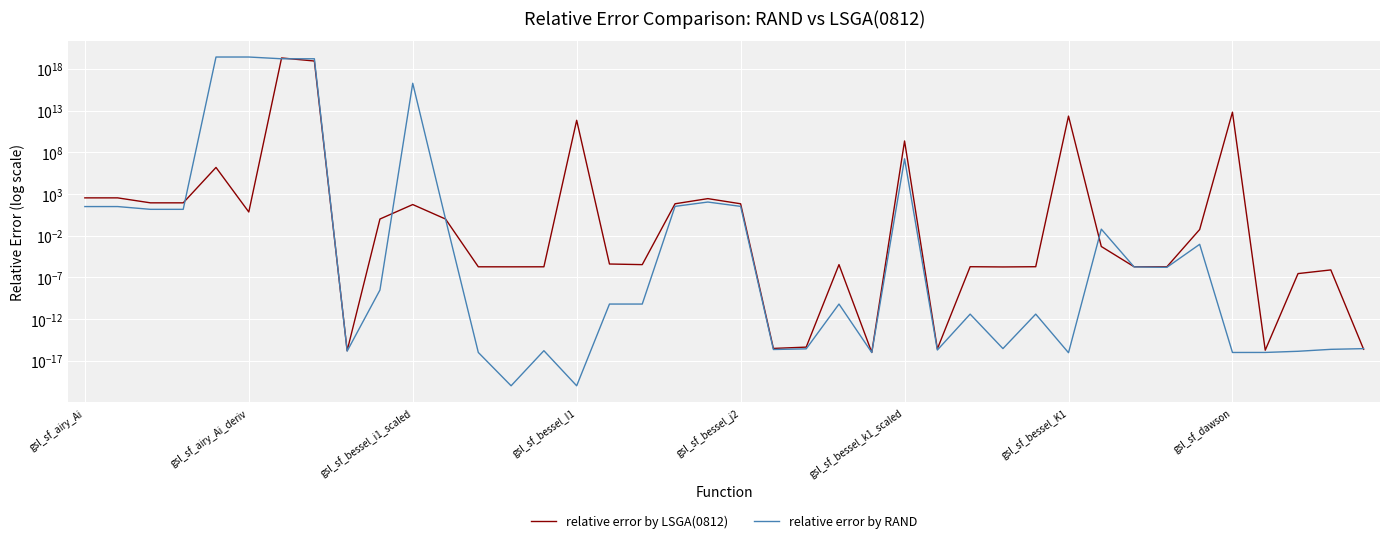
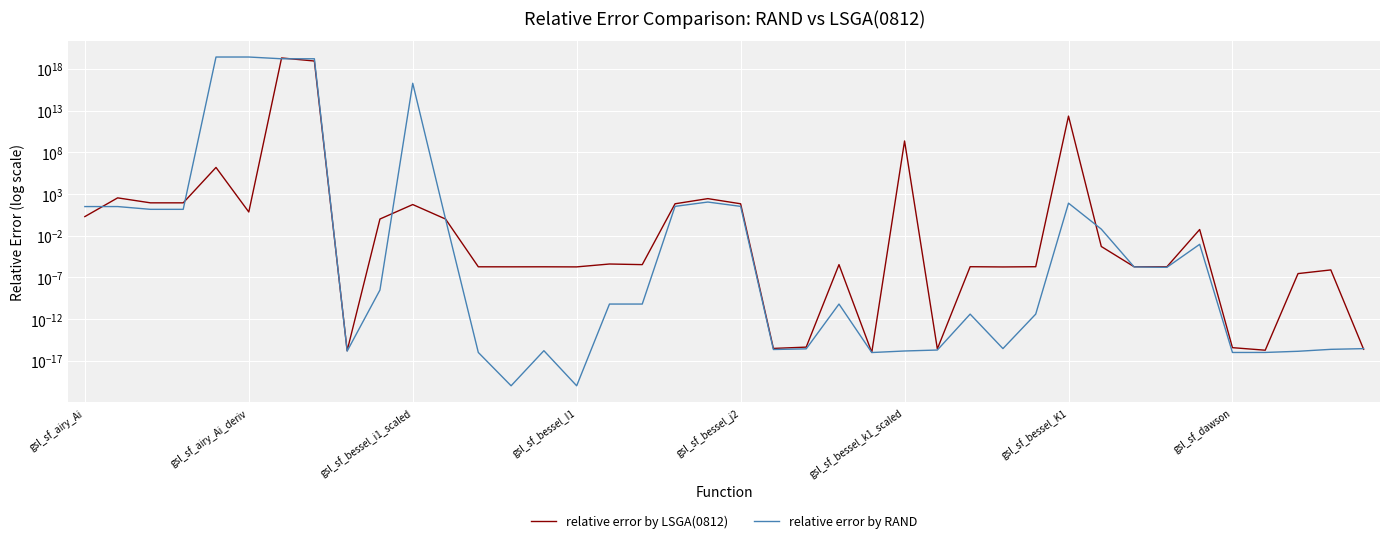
  {
    "relative error by LSGA(0812)": {
-     "gsl_sf_airy_Ai": 300,
+     "gsl_sf_airy_Ai": 2,
      "gsl_sf_airy_Ai_deriv": 10,
      "gsl_sf_bessel_i1_scaled": 100,
-     "gsl_sf_bessel_I1": 1000000000000,
+     "gsl_sf_bessel_I1": 0,
      "gsl_sf_bessel_j2": 100,
      "gsl_sf_bessel_k1_scaled": 2000000000,
      "gsl_sf_bessel_K1": 2000000000000,
-     "gsl_sf_dawson": 10000000000000
+     "gsl_sf_dawson": 0
    },
    "relative error by RAND": {
      "gsl_sf_airy_Ai": 30,
      "gsl_sf_airy_Ai_deriv": 30000000000000000000,
      "gsl_sf_bessel_i1_scaled": 20000000000000000,
      "gsl_sf_bessel_I1": 0.000000000000,
      "gsl_sf_bessel_j2": 30,
-     "gsl_sf_bessel_k1_scaled": 20000000,
-     "gsl_sf_bessel_K1": 0,
+     "gsl_sf_bessel_k1_scaled": 0,
+     "gsl_sf_bessel_K1": 100,
      "gsl_sf_dawson": 0.000000000000
    }
  }
